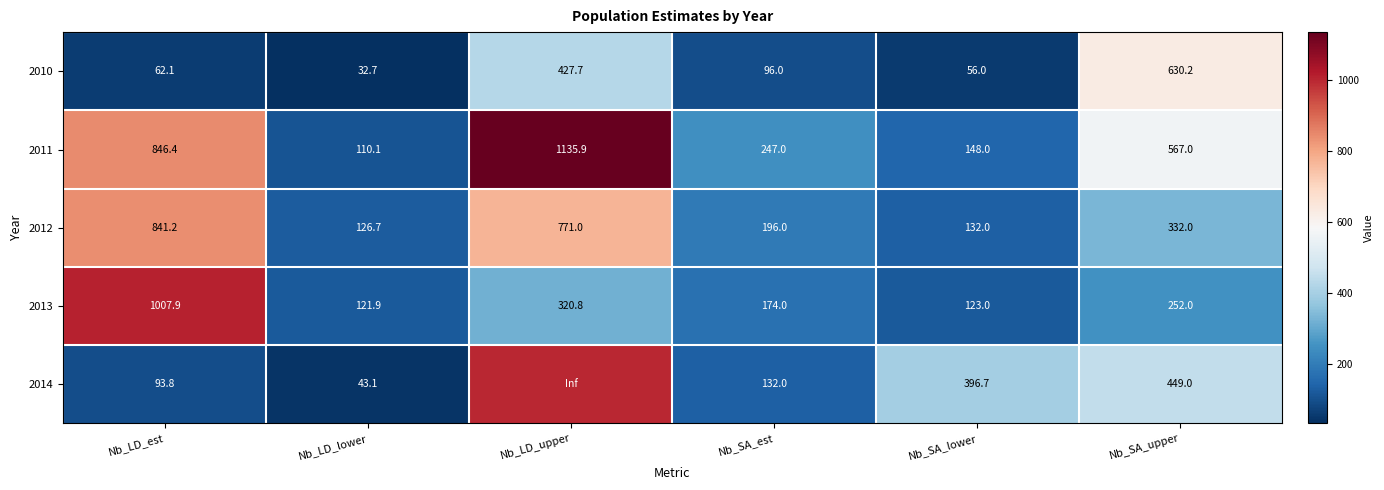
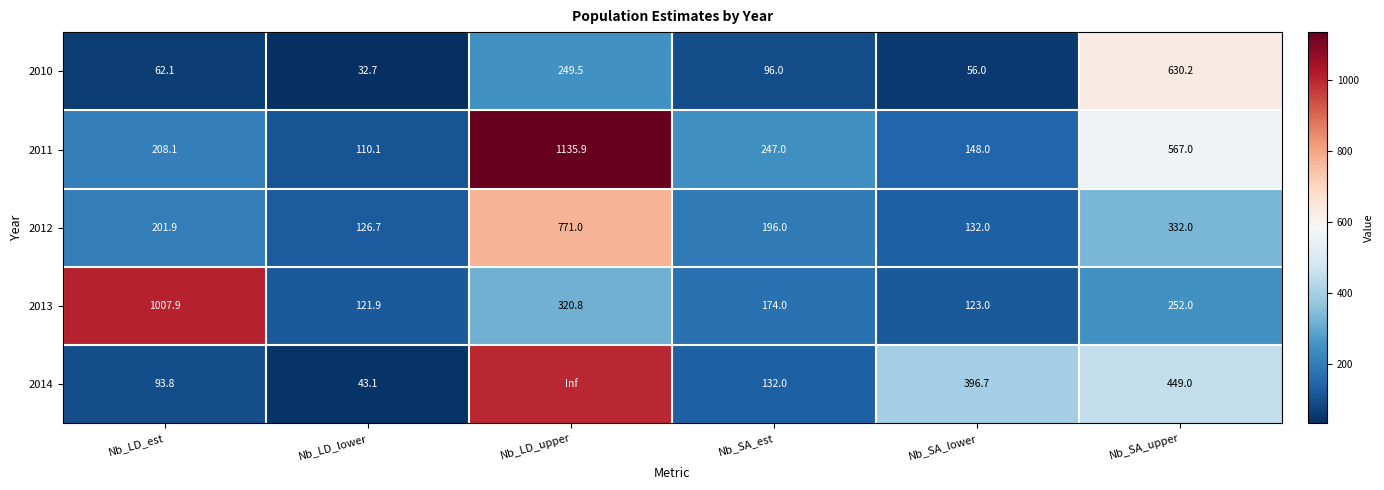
  {
    "2010": {
      "Nb_LD_est": 62.1,
      "Nb_LD_lower": 32.7,
-     "Nb_LD_upper": 427.7,
+     "Nb_LD_upper": 249.5,
      "Nb_SA_est": 96.0,
      "Nb_SA_lower": 56.0,
      "Nb_SA_upper": 630.2
    },
    "2011": {
-     "Nb_LD_est": 846.4,
+     "Nb_LD_est": 208.1,
      "Nb_LD_lower": 110.1,
      "Nb_LD_upper": 1135.9,
      "Nb_SA_est": 247.0,
      "Nb_SA_lower": 148.0,
      "Nb_SA_upper": 567.0
    },
    "2012": {
-     "Nb_LD_est": 841.2,
+     "Nb_LD_est": 201.9,
      "Nb_LD_lower": 126.7,
      "Nb_LD_upper": 771.0,
      "Nb_SA_est": 196.0,
      "Nb_SA_lower": 132.0,
      "Nb_SA_upper": 332.0
    },
    "2013": {
      "Nb_LD_est": 1007.9,
      "Nb_LD_lower": 121.9,
      "Nb_LD_upper": 320.8,
      "Nb_SA_est": 174.0,
      "Nb_SA_lower": 123.0,
      "Nb_SA_upper": 252.0
    },
    "2014": {
      "Nb_LD_est": 93.8,
      "Nb_LD_lower": 43.1,
      "Nb_SA_est": 132.0,
      "Nb_SA_lower": 396.7,
      "Nb_SA_upper": 449.0
    }
  }
